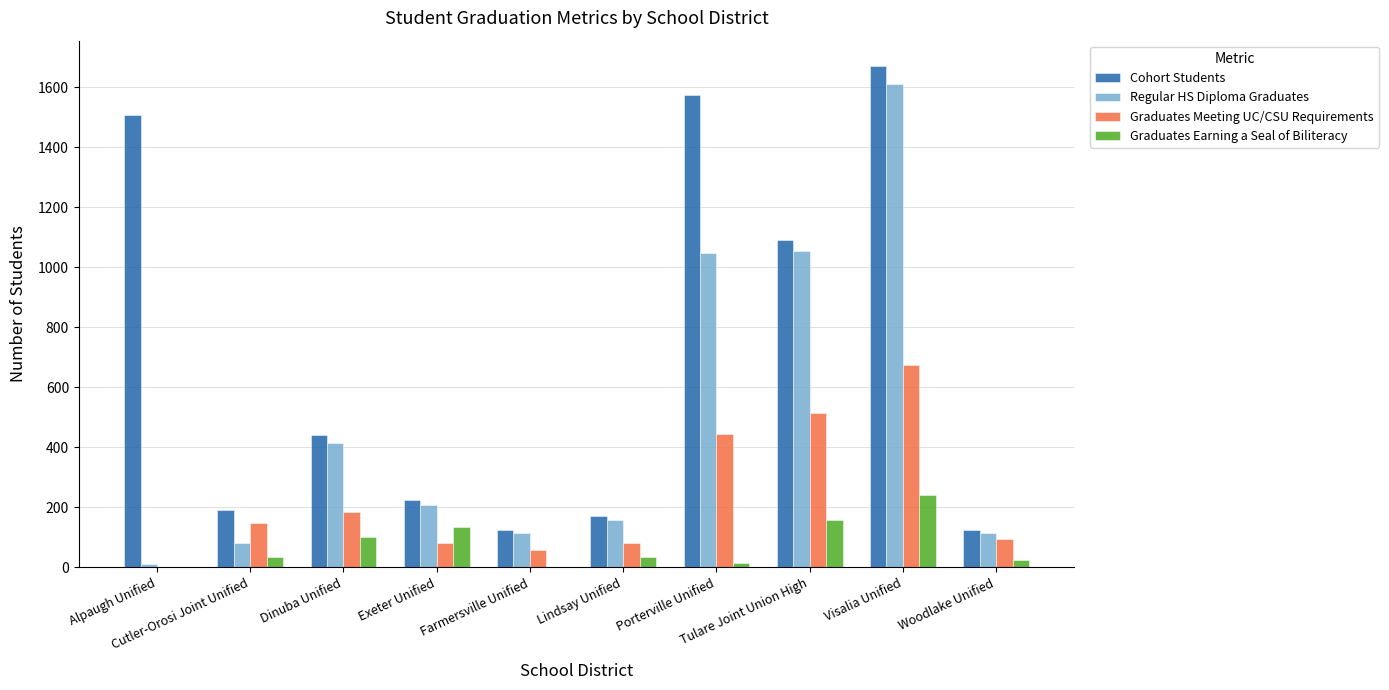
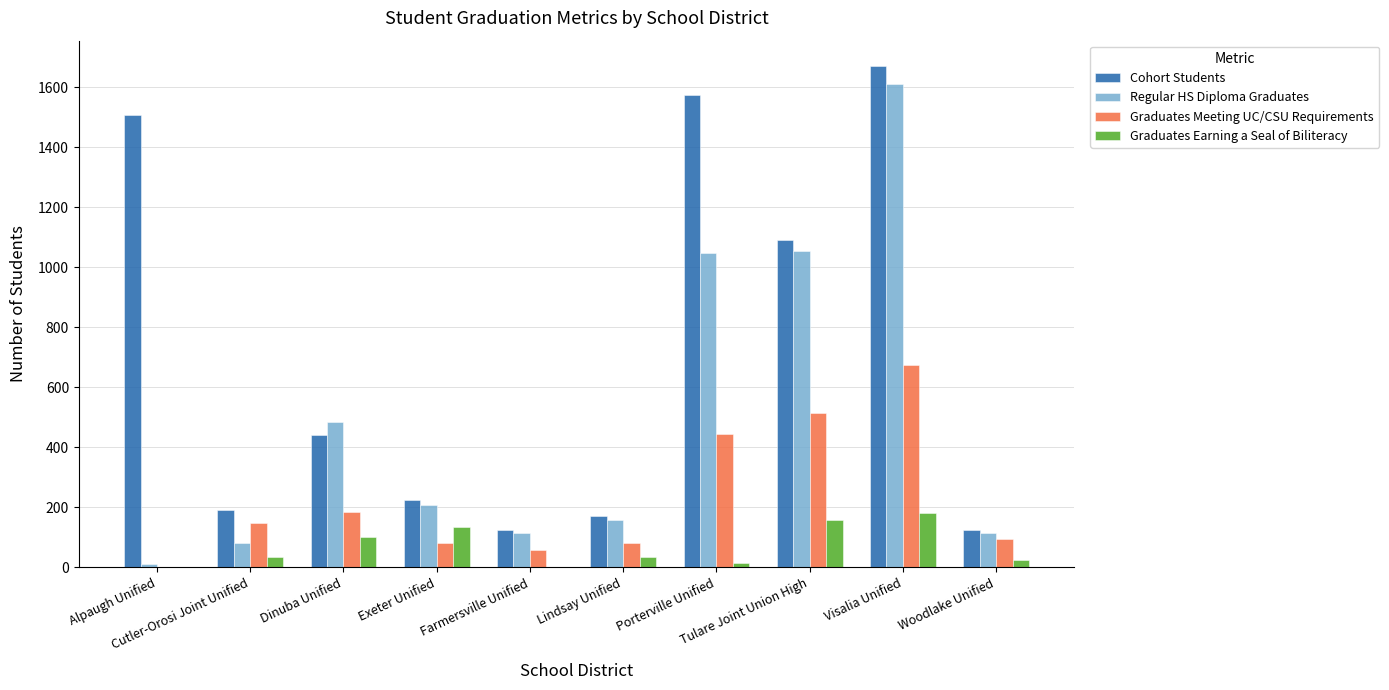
  {
    "Cohort Students": {
      "Alpaugh Unified": 1510,
      "Cutler-Orosi Joint Unified": 190,
      "Dinuba Unified": 440,
      "Exeter Unified": 220,
      "Farmersville Unified": 120,
      "Lindsay Unified": 170,
      "Porterville Unified": 1570,
      "Tulare Joint Union High": 1090,
      "Visalia Unified": 1670,
      "Woodlake Unified": 130
    },
    "Regular HS Diploma Graduates": {
      "Alpaugh Unified": 10,
      "Cutler-Orosi Joint Unified": 80,
-     "Dinuba Unified": 410,
+     "Dinuba Unified": 480,
      "Exeter Unified": 210,
      "Farmersville Unified": 120,
      "Lindsay Unified": 160,
      "Porterville Unified": 1050,
      "Tulare Joint Union High": 1060,
      "Visalia Unified": 1610,
      "Woodlake Unified": 110
    },
    "Graduates Meeting UC/CSU Requirements": {
      "Alpaugh Unified": 0,
      "Cutler-Orosi Joint Unified": 150,
      "Dinuba Unified": 190,
      "Exeter Unified": 80,
      "Farmersville Unified": 60,
      "Lindsay Unified": 80,
      "Porterville Unified": 440,
      "Tulare Joint Union High": 510,
      "Visalia Unified": 680,
      "Woodlake Unified": 100
    },
    "Graduates Earning a Seal of Biliteracy": {
      "Alpaugh Unified": 0,
      "Cutler-Orosi Joint Unified": 40,
      "Dinuba Unified": 100,
      "Exeter Unified": 140,
      "Farmersville Unified": 0,
      "Lindsay Unified": 40,
      "Porterville Unified": 20,
      "Tulare Joint Union High": 160,
-     "Visalia Unified": 240,
+     "Visalia Unified": 180,
      "Woodlake Unified": 30
    }
  }
